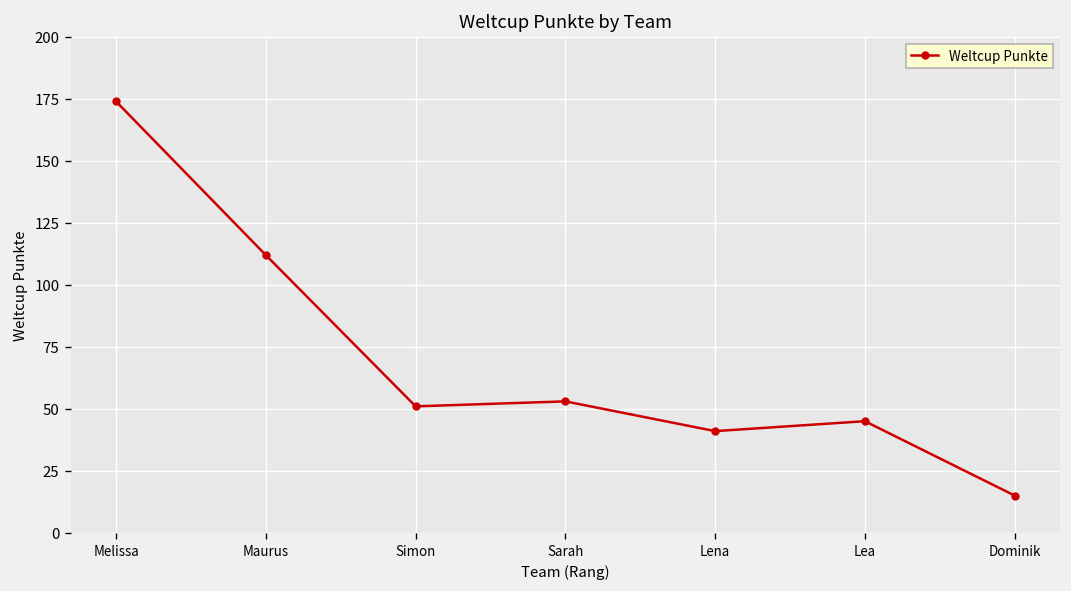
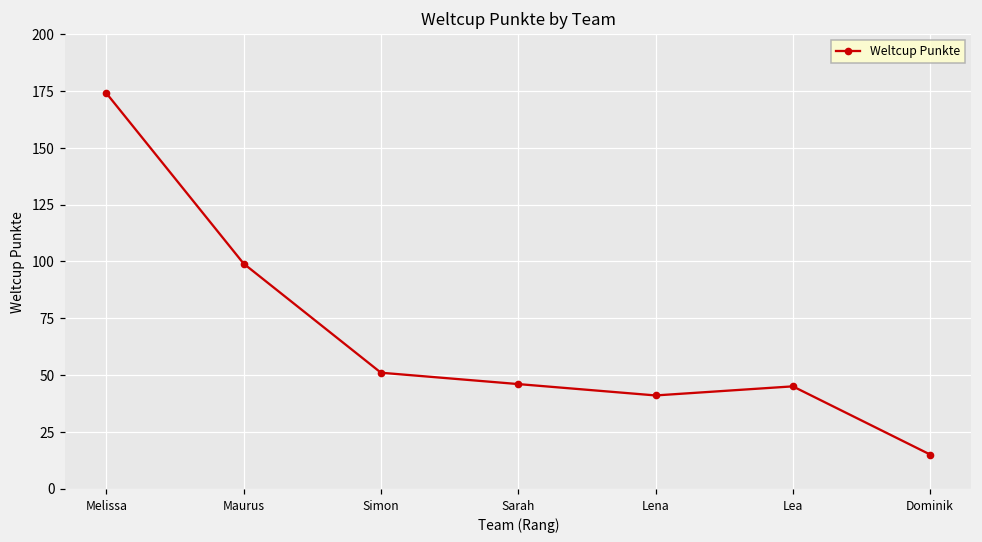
  {
    "Melissa": 174,
-   "Maurus": 112,
+   "Maurus": 99,
    "Simon": 51,
-   "Sarah": 53,
+   "Sarah": 46,
    "Lena": 41,
    "Lea": 45,
    "Dominik": 15
  }
